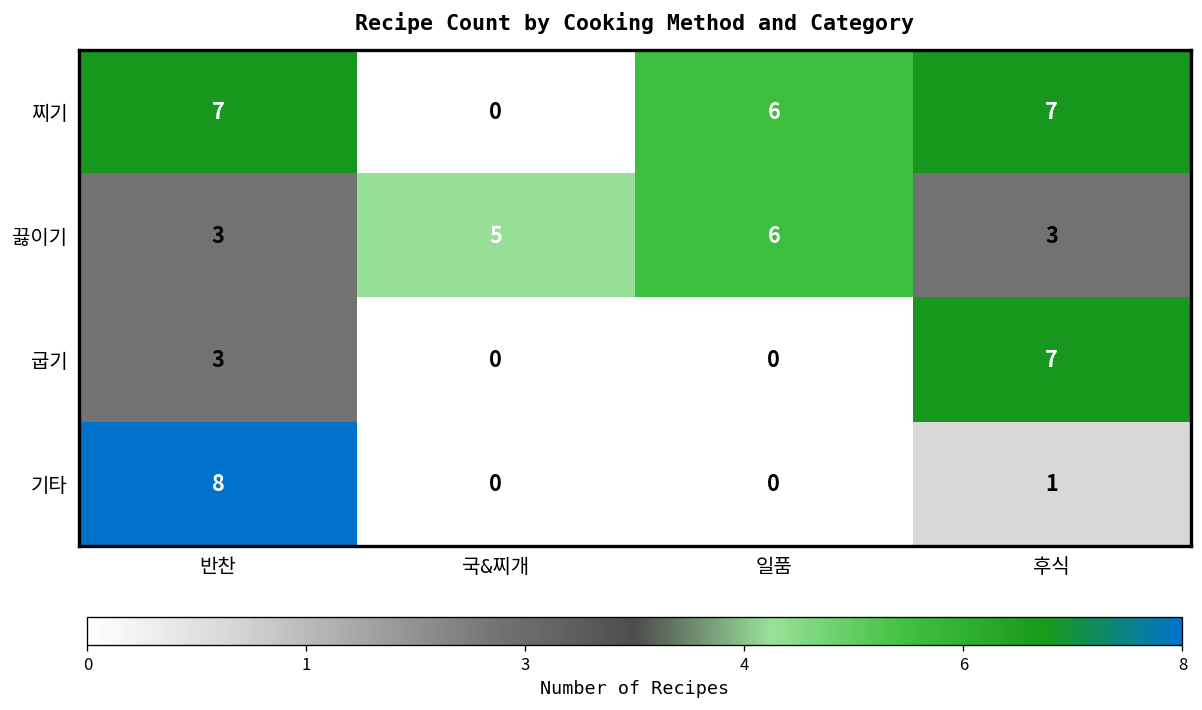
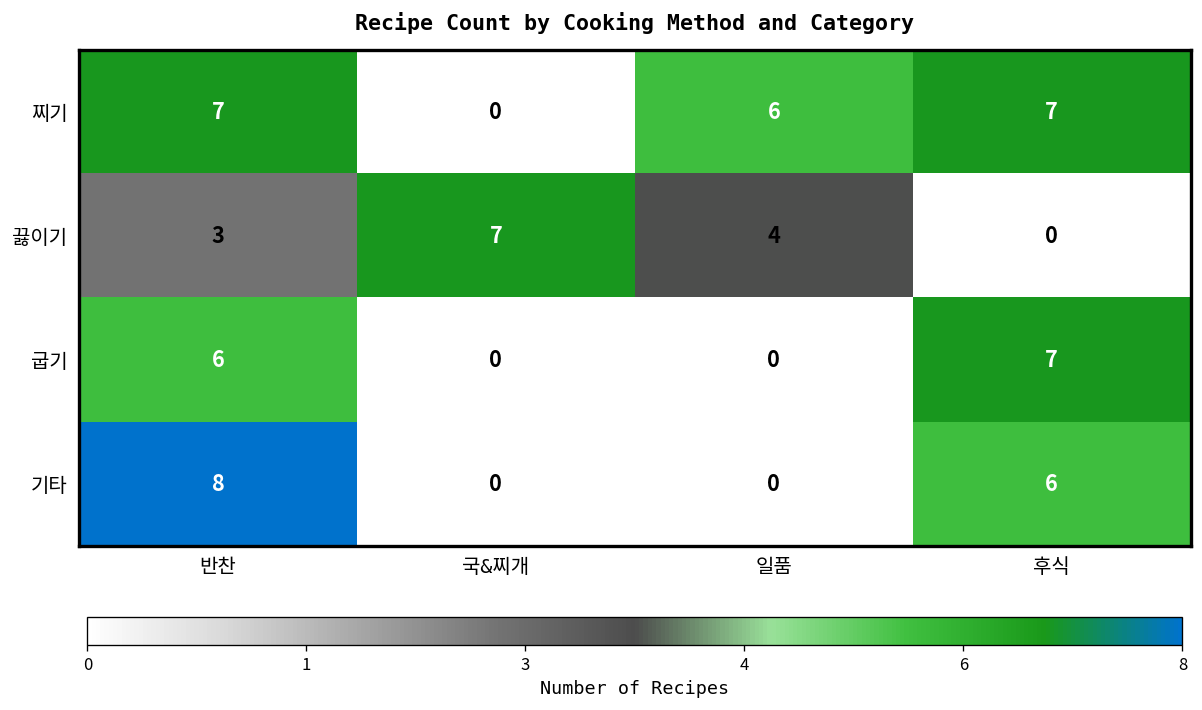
  {
    "찌기": {
      "반찬": 7,
      "국&찌개": 0,
      "일품": 6,
      "후식": 7
    },
    "끓이기": {
      "반찬": 3,
-     "국&찌개": 5,
-     "일품": 6,
-     "후식": 3
+     "국&찌개": 7,
+     "일품": 4,
+     "후식": 0
    },
    "굽기": {
-     "반찬": 3,
+     "반찬": 6,
      "국&찌개": 0,
      "일품": 0,
      "후식": 7
    },
    "기타": {
      "반찬": 8,
      "국&찌개": 0,
      "일품": 0,
-     "후식": 1
+     "후식": 6
    }
  }
